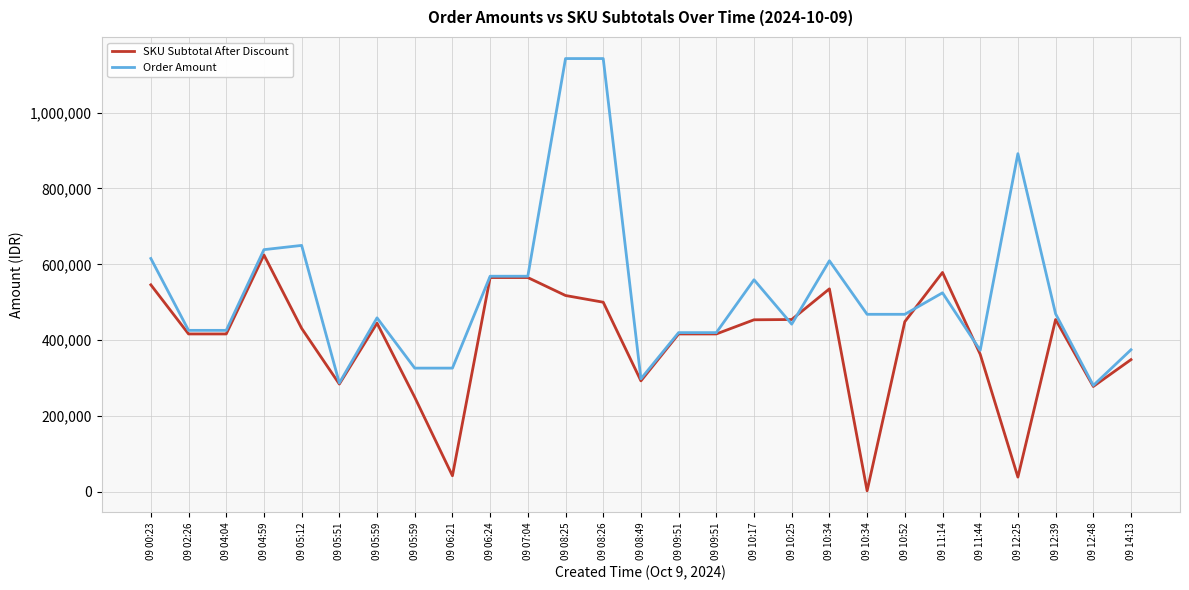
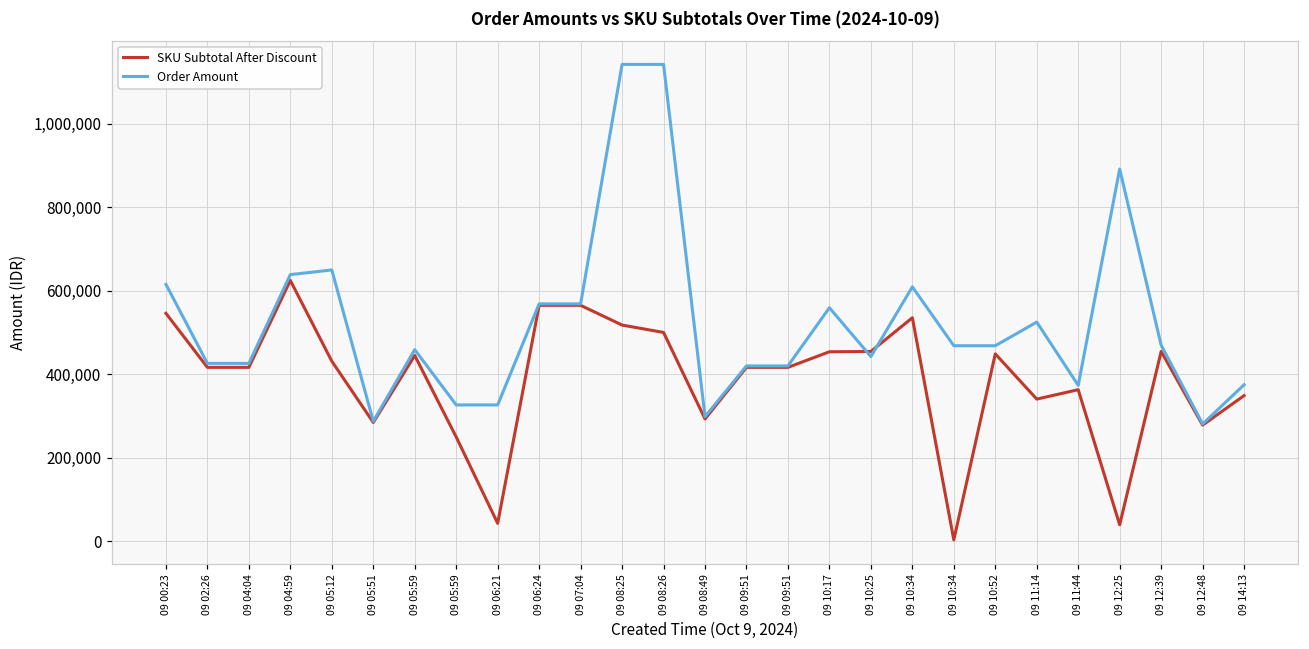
  {
    "SKU Subtotal After Discount": {
      "09 00:23": "550,000",
      "09 02:26": "420,000",
      "09 04:04": "420,000",
      "09 04:59": "620,000",
      "09 05:12": "430,000",
      "09 06:21": "40,000",
      "09 08:25": "520,000",
      "09 08:26": "500,000",
      "09 10:17": "450,000",
      "09 10:25": "450,000",
      "09 10:52": "450,000",
-     "09 11:14": "580,000",
+     "09 11:14": "340,000",
      "09 11:44": "360,000",
      "09 12:25": "40,000",
      "09 12:39": "450,000",
      "09 14:13": "350,000"
    },
    "Order Amount": {
      "09 00:23": "620,000",
      "09 02:26": "430,000",
      "09 04:04": "430,000",
      "09 04:59": "640,000",
      "09 05:12": "650,000",
      "09 06:21": "330,000",
      "09 08:25": "1,140,000",
      "09 08:26": "1,140,000",
      "09 10:17": "560,000",
      "09 10:25": "440,000",
      "09 10:52": "470,000",
      "09 11:14": "520,000",
      "09 11:44": "370,000",
      "09 12:25": "890,000",
      "09 12:39": "470,000",
      "09 14:13": "370,000"
    }
  }
